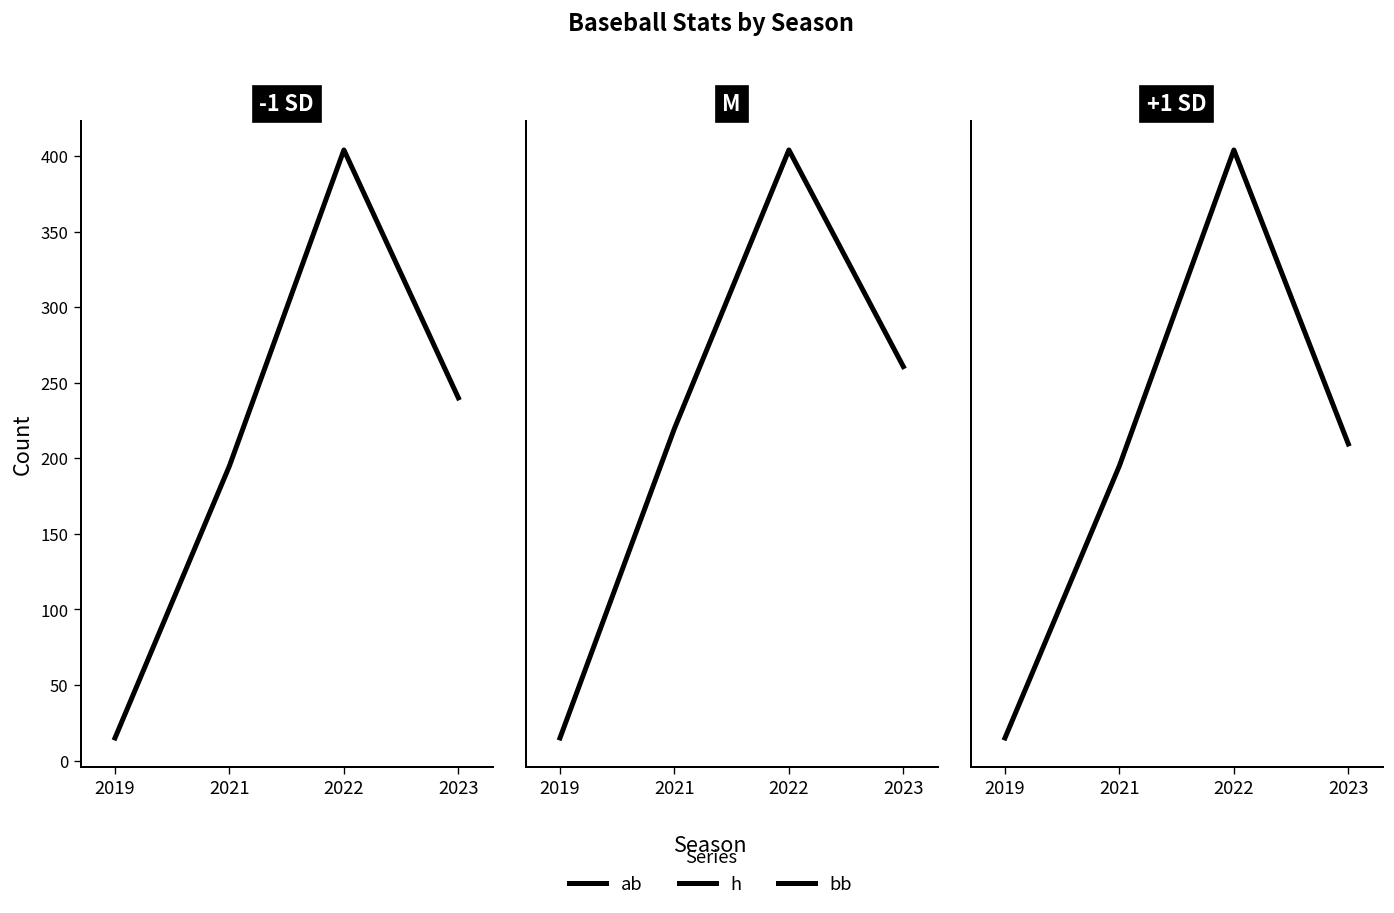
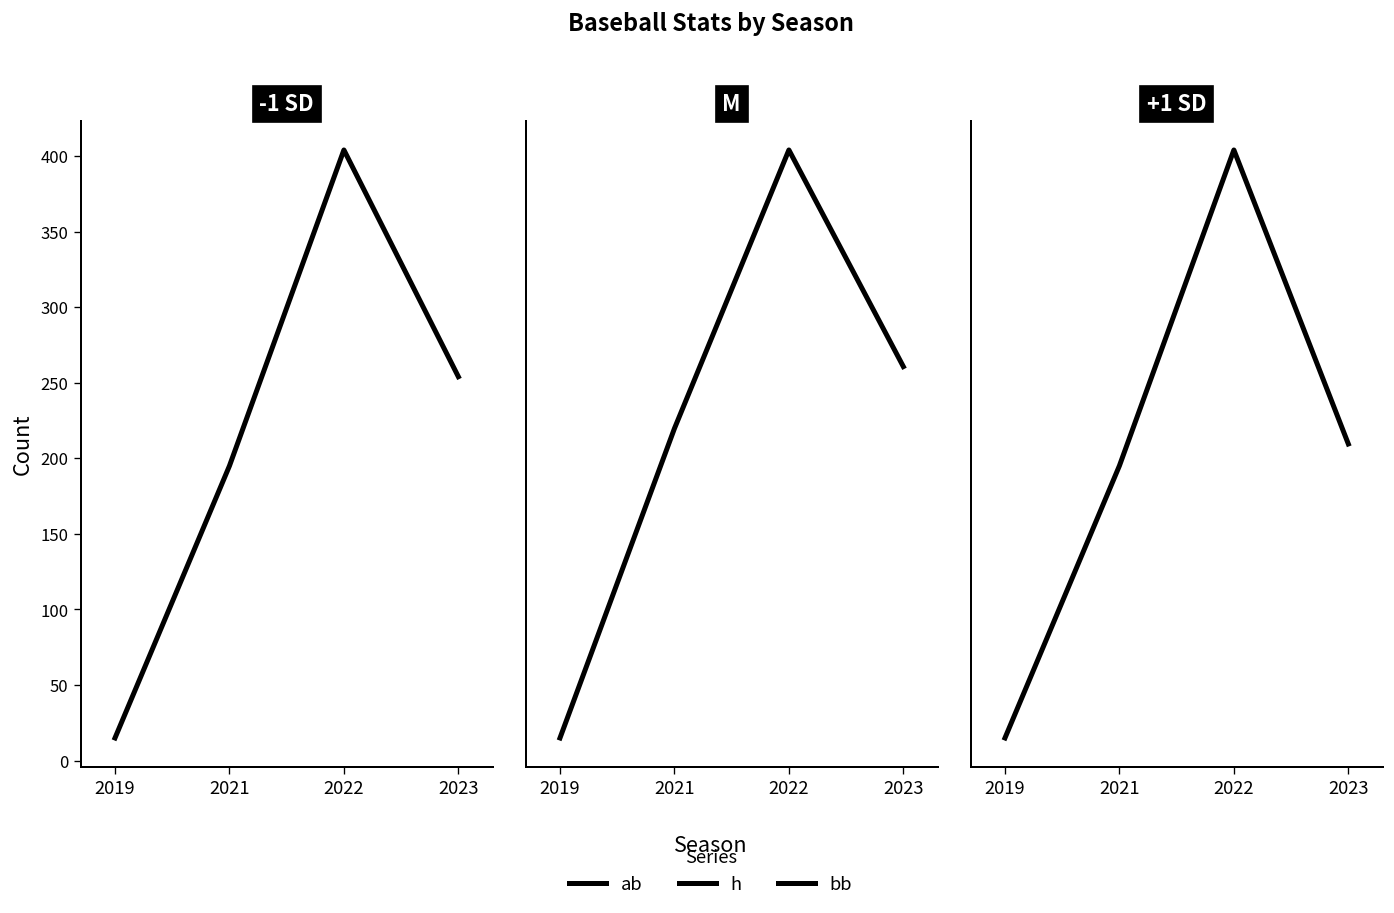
  {
    "-1 SD": {
      "2019": 15,
      "2021": 195,
      "2022": 404,
-     "2023": 240
+     "2023": 254
    }
  }
